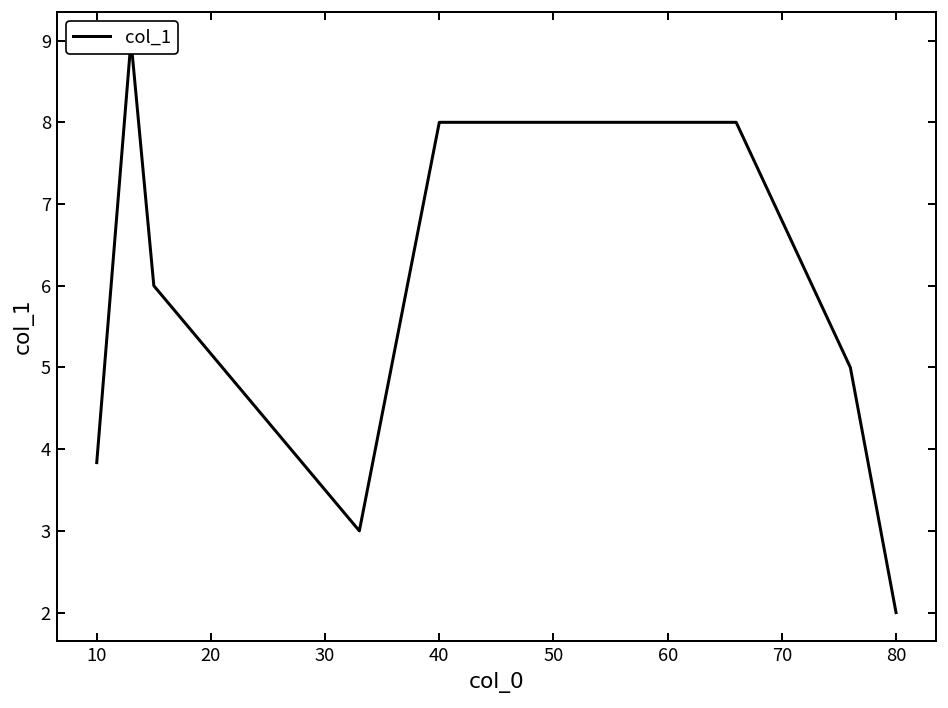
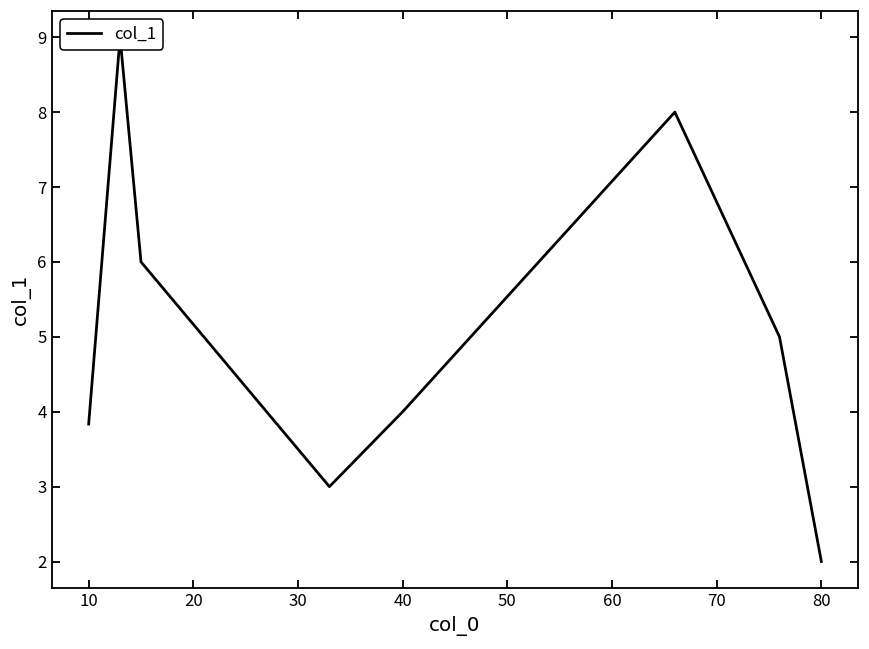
  {
    "10": 3.8,
-   "40": 8,
+   "40": 4,
    "80": 2
  }
